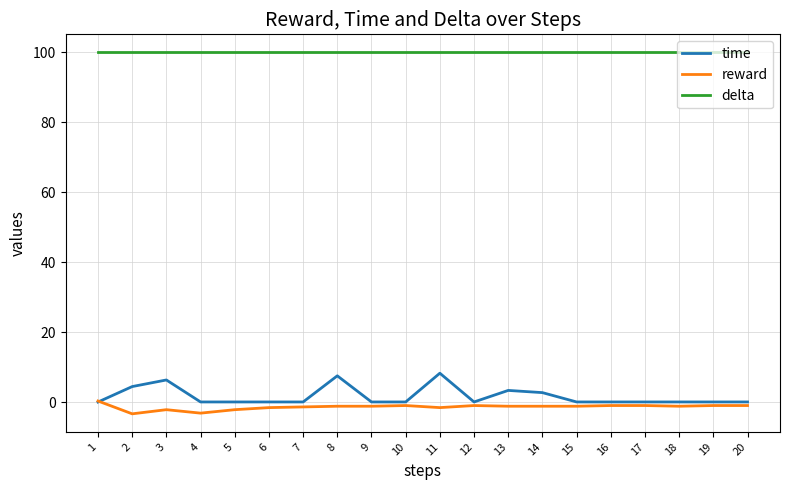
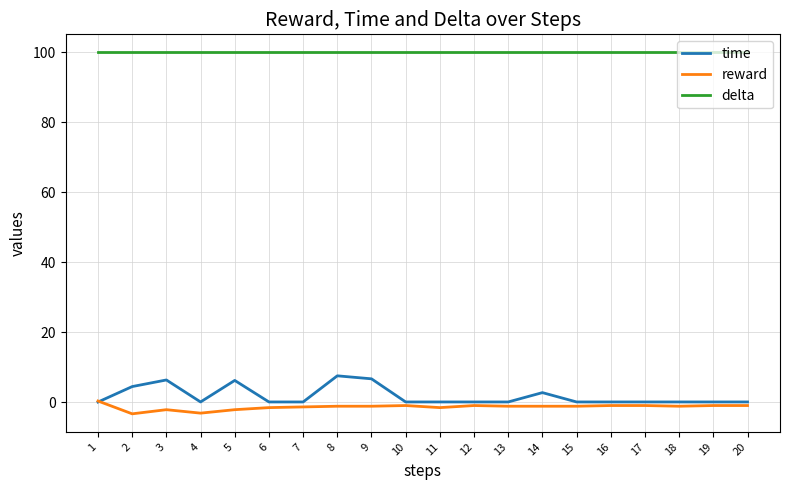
  {
    "time": {
      "2": 4,
      "3": 6,
      "4": 0,
-     "5": 0,
+     "5": 6,
      "6": 0,
      "7": 0,
      "8": 8,
-     "9": 0,
+     "9": 7,
      "10": 0,
-     "11": 8,
+     "11": 0,
      "12": 0,
-     "13": 3,
+     "13": 0,
      "14": 3,
      "15": 0,
      "16": 0,
      "17": 0,
      "18": 0,
      "19": 0,
      "20": 0
    },
    "reward": {
      "2": -3,
      "3": -2,
      "4": -3,
      "5": -2,
      "6": -2,
      "7": -1,
      "8": -1,
      "9": -1,
      "10": -1,
      "11": -2,
      "12": -1,
      "13": -1,
      "14": -1,
      "15": -1,
      "16": -1,
      "17": -1,
      "18": -1,
      "19": -1,
      "20": -1
    },
    "delta": {
      "1": 100,
      "2": 100,
      "3": 100,
      "4": 100,
      "5": 100,
      "6": 100,
      "7": 100,
      "8": 100,
      "9": 100,
      "10": 100,
      "11": 100,
      "12": 100,
      "13": 100,
      "14": 100,
      "15": 100,
      "16": 100,
      "17": 100
    }
  }
